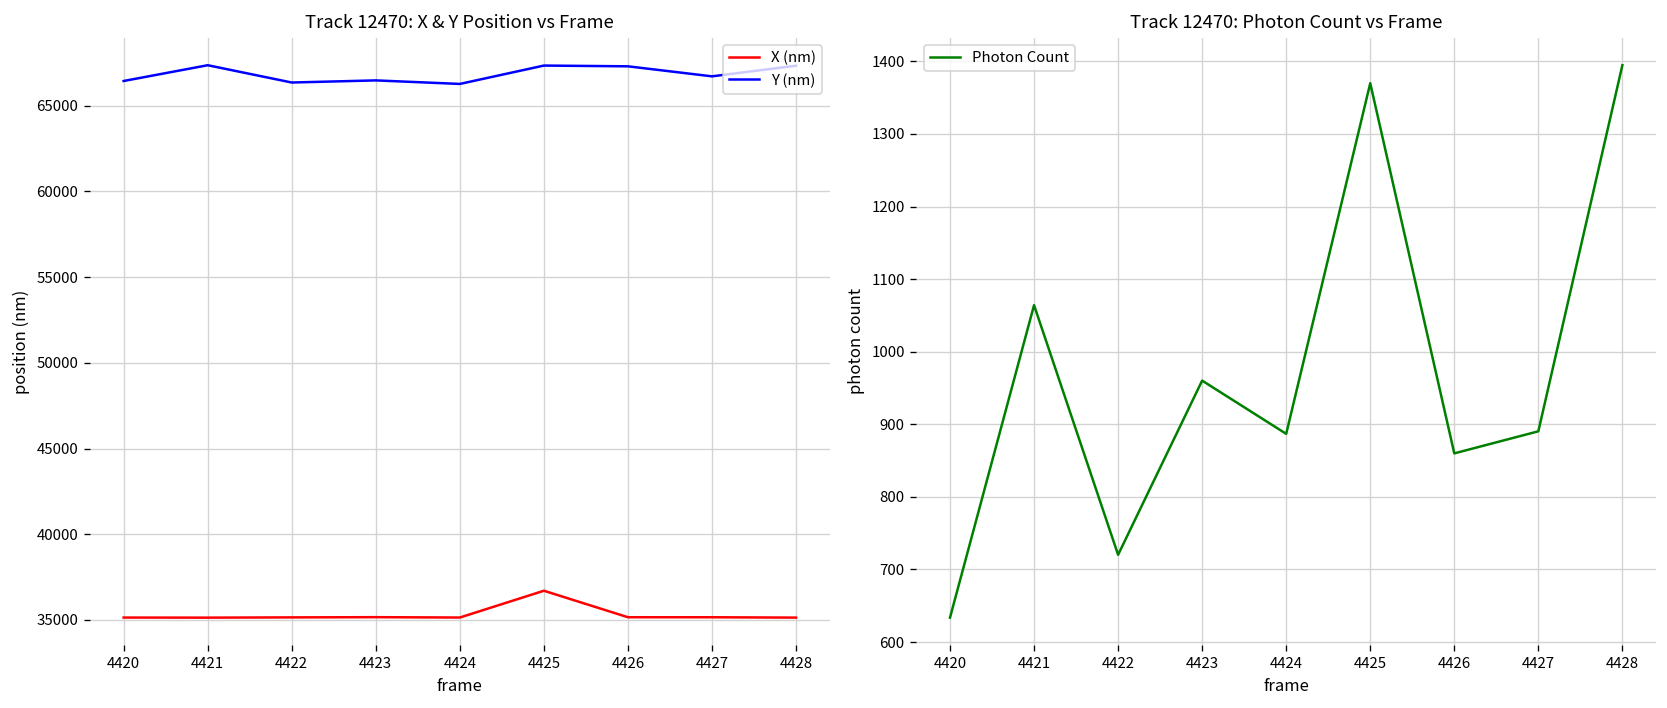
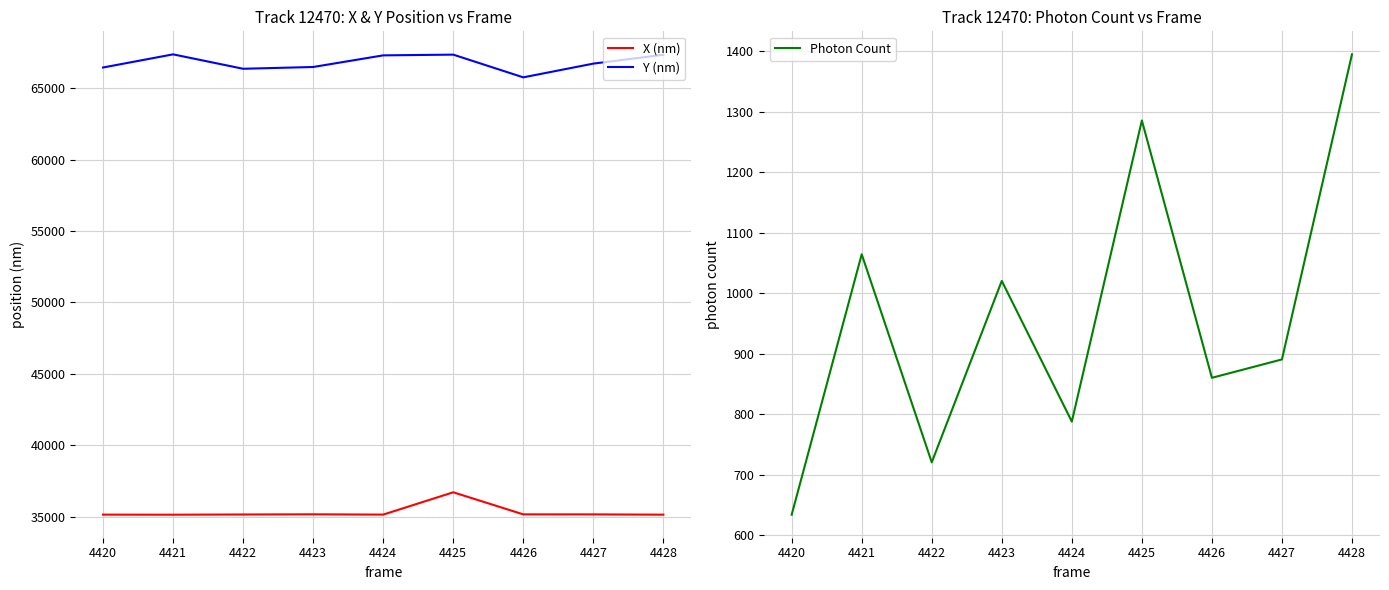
  {
    "Track 12470: X & Y Position vs Frame": {
      "X (nm)": {
        "4420": 35100,
        "4421": 35100,
        "4422": 35200,
        "4423": 35200,
        "4424": 35100,
        "4425": 36700,
        "4426": 35200,
        "4427": 35200,
        "4428": 35100
      },
      "Y (nm)": {
        "4420": 66400,
        "4421": 67400,
        "4422": 66400,
        "4423": 66500,
-       "4424": 66300,
+       "4424": 67300,
        "4425": 67300,
-       "4426": 67300,
+       "4426": 65800,
        "4427": 66700
      }
    },
    "Track 12470: Photon Count vs Frame": {
      "4420": 630,
      "4421": 1060,
      "4422": 720,
-     "4423": 960,
-     "4424": 890,
-     "4425": 1370,
+     "4423": 1020,
+     "4424": 790,
+     "4425": 1290,
      "4426": 860,
      "4427": 890,
      "4428": 1390
    }
  }
